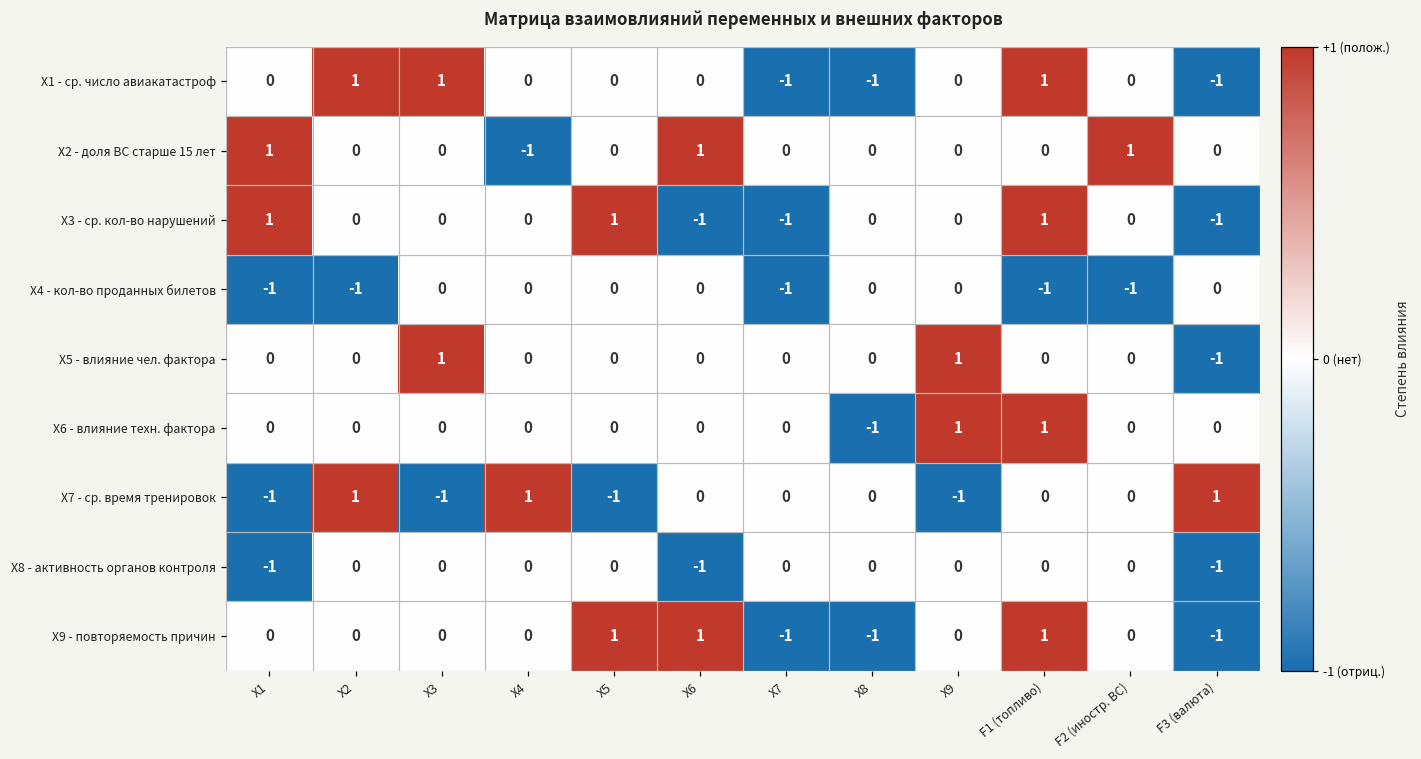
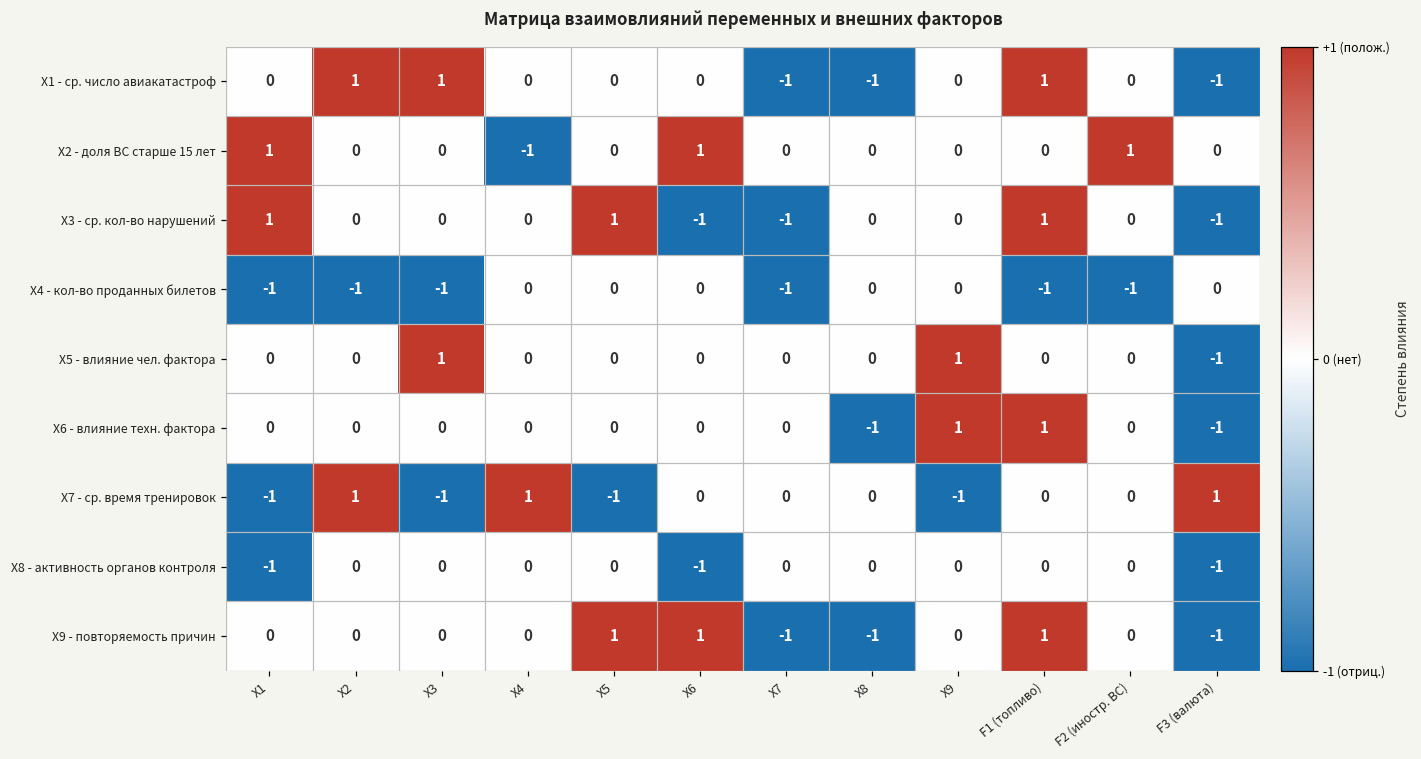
  {
    "X1 - ср. число авиакатастроф": {
      "X1": 0,
      "X2": 1,
      "X3": 1,
      "X4": 0,
      "X5": 0,
      "X6": 0,
      "X7": -1,
      "X8": -1,
      "X9": 0,
      "F1 (топливо)": 1,
      "F2 (иностр. ВС)": 0,
      "F3 (валюта)": -1
    },
    "X2 - доля ВС старше 15 лет": {
      "X1": 1,
      "X2": 0,
      "X3": 0,
      "X4": -1,
      "X5": 0,
      "X6": 1,
      "X7": 0,
      "X8": 0,
      "X9": 0,
      "F1 (топливо)": 0,
      "F2 (иностр. ВС)": 1,
      "F3 (валюта)": 0
    },
    "X3 - ср. кол-во нарушений": {
      "X1": 1,
      "X2": 0,
      "X3": 0,
      "X4": 0,
      "X5": 1,
      "X6": -1,
      "X7": -1,
      "X8": 0,
      "X9": 0,
      "F1 (топливо)": 1,
      "F2 (иностр. ВС)": 0,
      "F3 (валюта)": -1
    },
    "X4 - кол-во проданных билетов": {
      "X1": -1,
      "X2": -1,
-     "X3": 0,
+     "X3": -1,
      "X4": 0,
      "X5": 0,
      "X6": 0,
      "X7": -1,
      "X8": 0,
      "X9": 0,
      "F1 (топливо)": -1,
      "F2 (иностр. ВС)": -1,
      "F3 (валюта)": 0
    },
    "X5 - влияние чел. фактора": {
      "X1": 0,
      "X2": 0,
      "X3": 1,
      "X4": 0,
      "X5": 0,
      "X6": 0,
      "X7": 0,
      "X8": 0,
      "X9": 1,
      "F1 (топливо)": 0,
      "F2 (иностр. ВС)": 0,
      "F3 (валюта)": -1
    },
    "X6 - влияние техн. фактора": {
      "X1": 0,
      "X2": 0,
      "X3": 0,
      "X4": 0,
      "X5": 0,
      "X6": 0,
      "X7": 0,
      "X8": -1,
      "X9": 1,
      "F1 (топливо)": 1,
      "F2 (иностр. ВС)": 0,
-     "F3 (валюта)": 0
+     "F3 (валюта)": -1
    },
    "X7 - ср. время тренировок": {
      "X1": -1,
      "X2": 1,
      "X3": -1,
      "X4": 1,
      "X5": -1,
      "X6": 0,
      "X7": 0,
      "X8": 0,
      "X9": -1,
      "F1 (топливо)": 0,
      "F2 (иностр. ВС)": 0,
      "F3 (валюта)": 1
    },
    "X8 - активность органов контроля": {
      "X1": -1,
      "X2": 0,
      "X3": 0,
      "X4": 0,
      "X5": 0,
      "X6": -1,
      "X7": 0,
      "X8": 0,
      "X9": 0,
      "F1 (топливо)": 0,
      "F2 (иностр. ВС)": 0,
      "F3 (валюта)": -1
    },
    "X9 - повторяемость причин": {
      "X1": 0,
      "X2": 0,
      "X3": 0,
      "X4": 0,
      "X5": 1,
      "X6": 1,
      "X7": -1,
      "X8": -1,
      "X9": 0,
      "F1 (топливо)": 1,
      "F2 (иностр. ВС)": 0,
      "F3 (валюта)": -1
    }
  }
